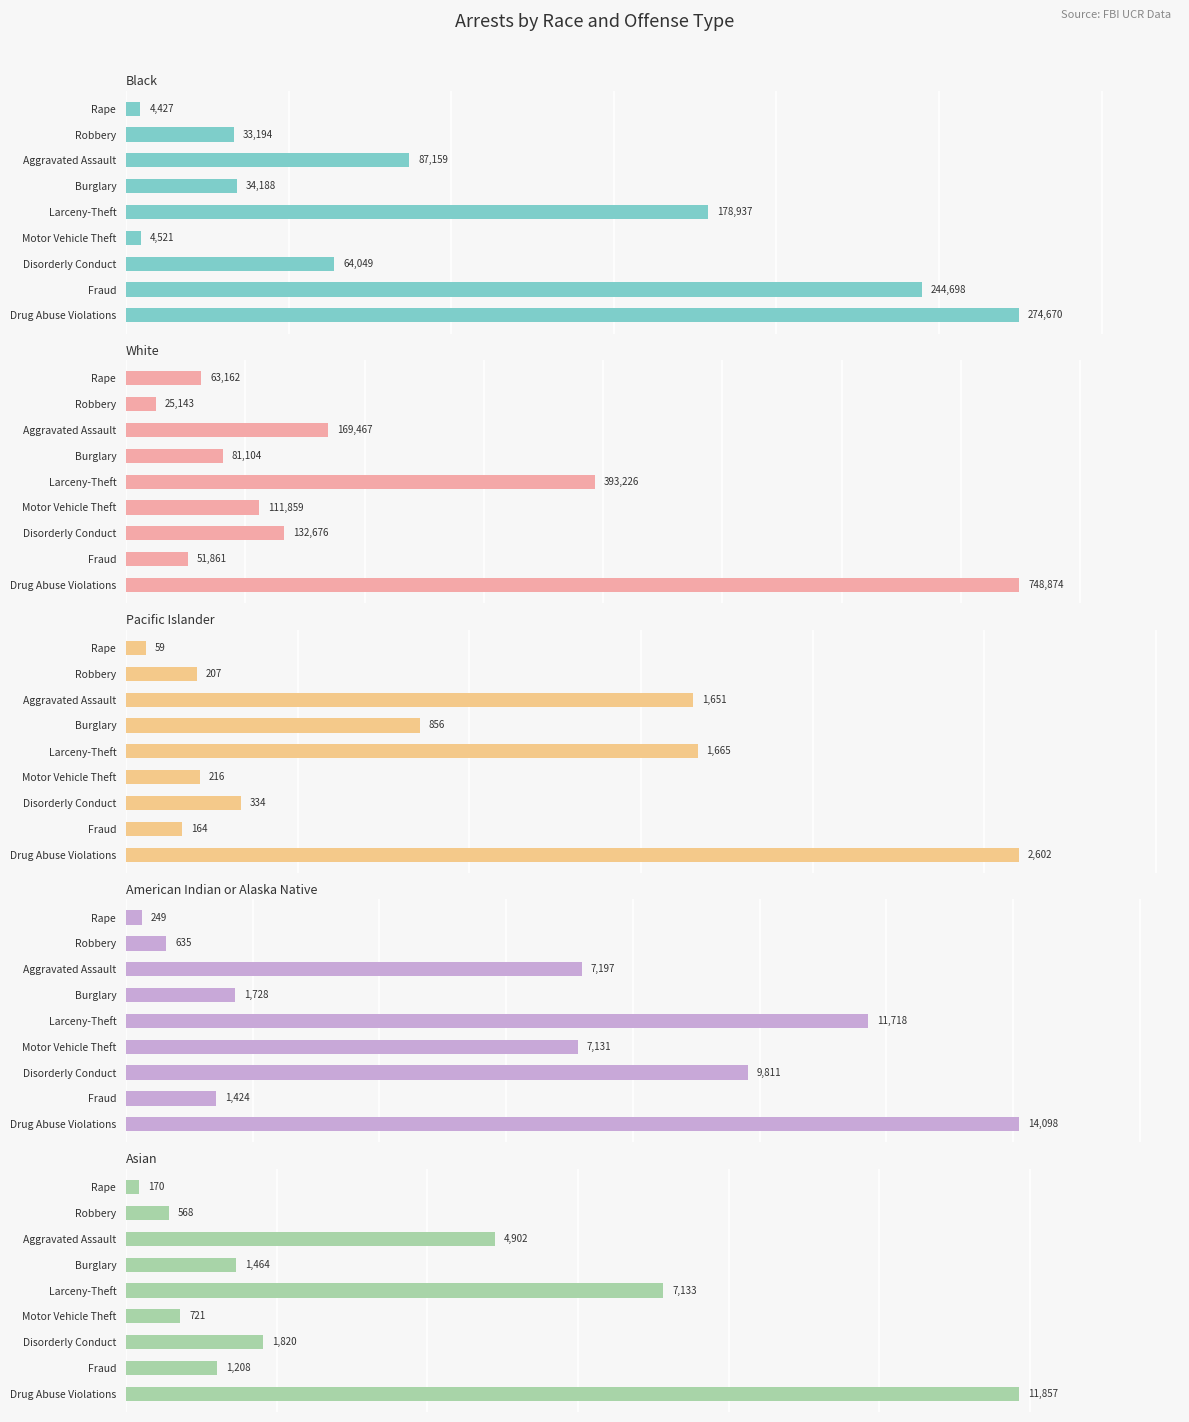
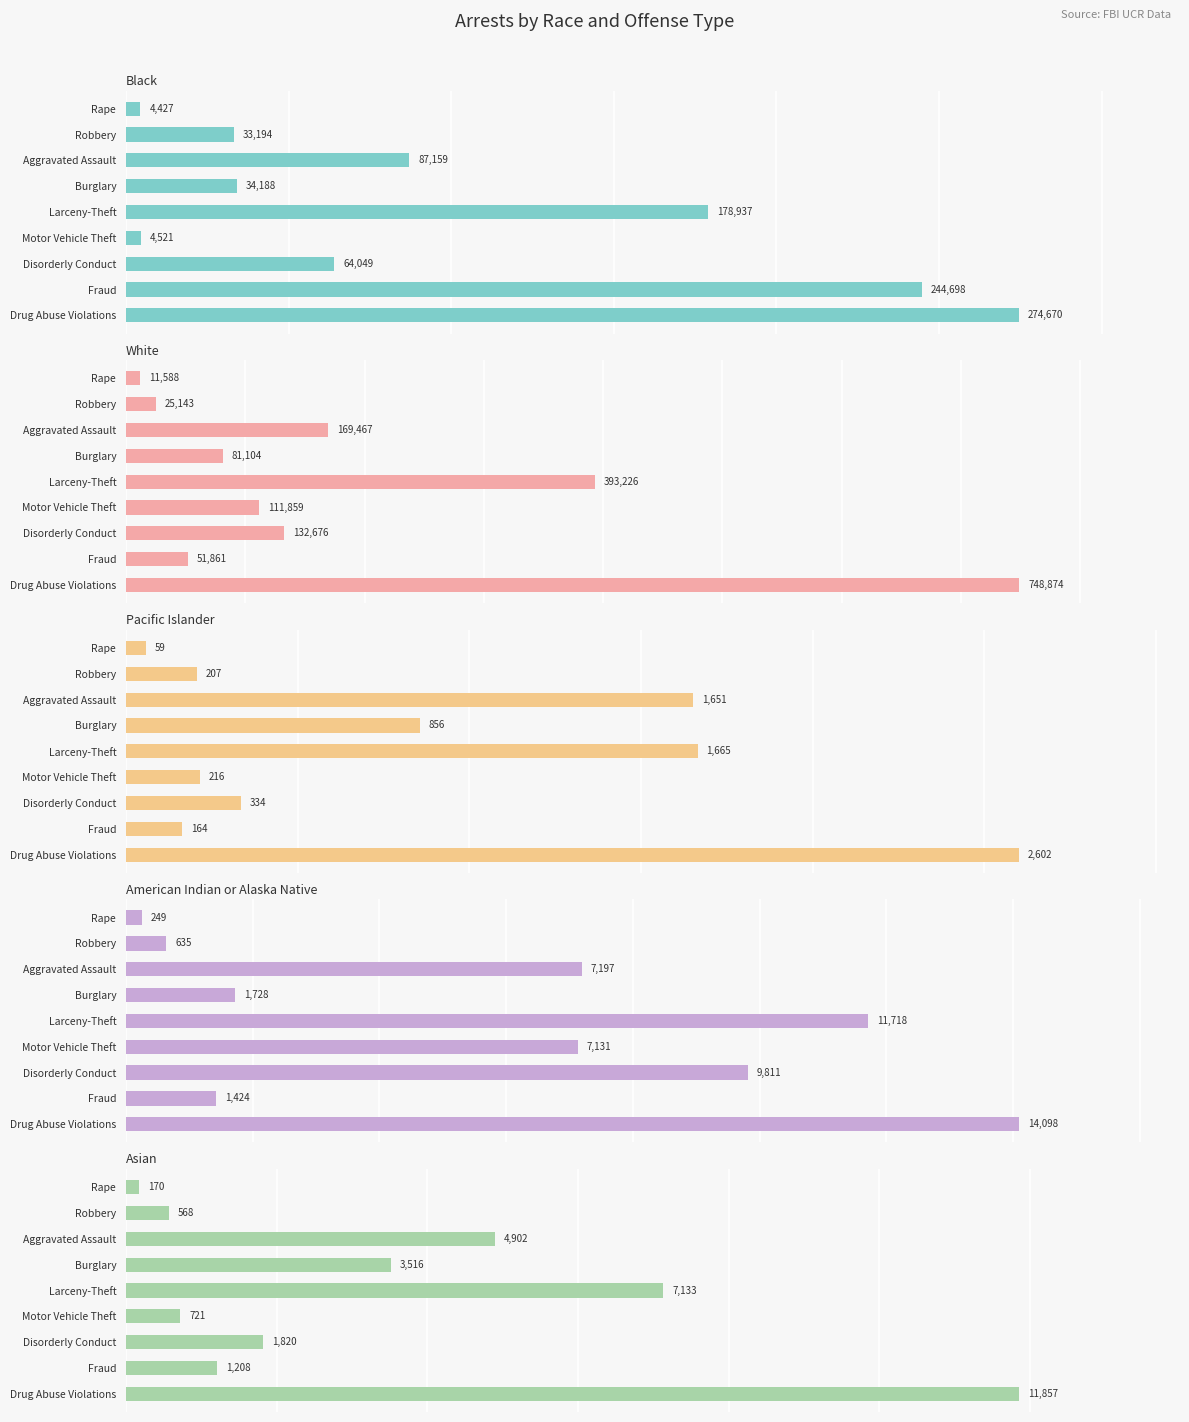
  {
    "Black": {
      "Rape": "4,427",
      "Robbery": "33,194",
      "Aggravated Assault": "87,159",
      "Burglary": "34,188",
      "Larceny-Theft": "178,937",
      "Motor Vehicle Theft": "4,521",
      "Disorderly Conduct": "64,049",
      "Fraud": "244,698",
      "Drug Abuse Violations": "274,670"
    },
    "White": {
-     "Rape": "63,162",
+     "Rape": "11,588",
      "Robbery": "25,143",
      "Aggravated Assault": "169,467",
      "Burglary": "81,104",
      "Larceny-Theft": "393,226",
      "Motor Vehicle Theft": "111,859",
      "Disorderly Conduct": "132,676",
      "Fraud": "51,861",
      "Drug Abuse Violations": "748,874"
    },
    "Pacific Islander": {
      "Rape": "59",
      "Robbery": "207",
      "Aggravated Assault": "1,651",
      "Burglary": "856",
      "Larceny-Theft": "1,665",
      "Motor Vehicle Theft": "216",
      "Disorderly Conduct": "334",
      "Fraud": "164",
      "Drug Abuse Violations": "2,602"
    },
    "American Indian or Alaska Native": {
      "Rape": "249",
      "Robbery": "635",
      "Aggravated Assault": "7,197",
      "Burglary": "1,728",
      "Larceny-Theft": "11,718",
      "Motor Vehicle Theft": "7,131",
      "Disorderly Conduct": "9,811",
      "Fraud": "1,424",
      "Drug Abuse Violations": "14,098"
    },
    "Asian": {
      "Rape": "170",
      "Robbery": "568",
      "Aggravated Assault": "4,902",
-     "Burglary": "1,464",
+     "Burglary": "3,516",
      "Larceny-Theft": "7,133",
      "Motor Vehicle Theft": "721",
      "Disorderly Conduct": "1,820",
      "Fraud": "1,208",
      "Drug Abuse Violations": "11,857"
    }
  }
